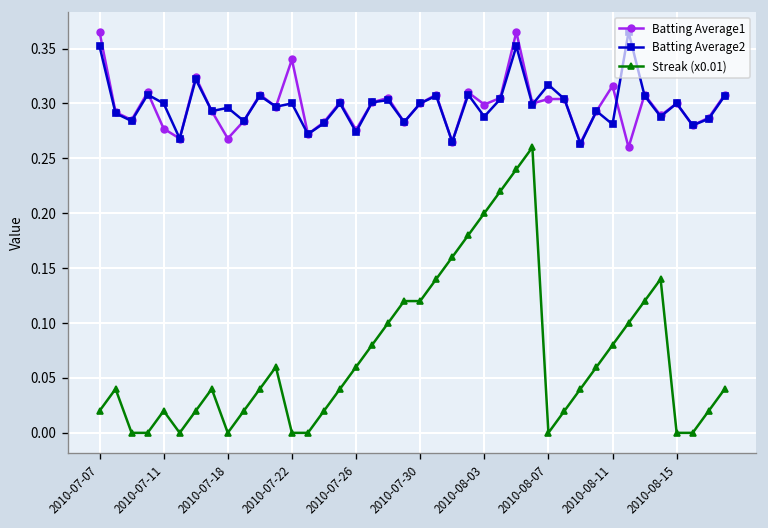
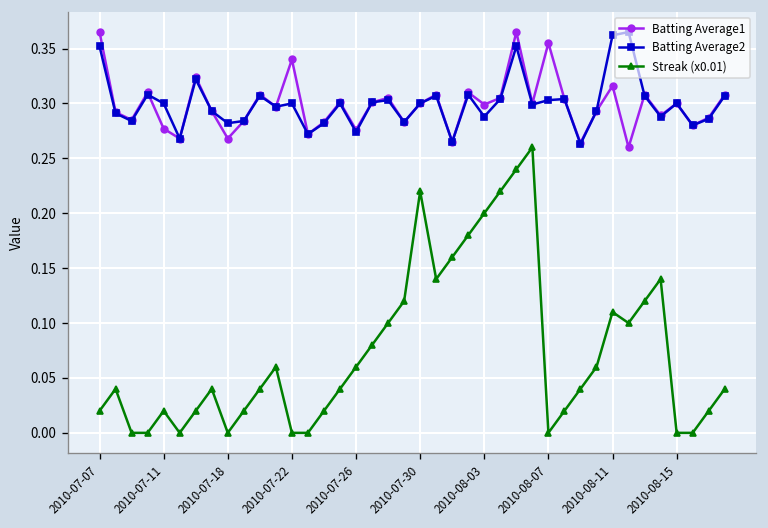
  {
    "Batting Average1": {
      "2010-07-07": 0.37,
      "2010-07-11": 0.28,
      "2010-07-18": 0.27,
      "2010-07-22": 0.34,
      "2010-08-03": 0.30,
-     "2010-08-07": 0.30,
+     "2010-08-07": 0.36,
      "2010-08-11": 0.32
    },
    "Batting Average2": {
      "2010-07-07": 0.35,
      "2010-07-11": 0.30,
-     "2010-07-18": 0.30,
+     "2010-07-18": 0.28,
      "2010-07-22": 0.30,
      "2010-08-03": 0.29,
-     "2010-08-07": 0.32,
-     "2010-08-11": 0.28
+     "2010-08-07": 0.30,
+     "2010-08-11": 0.36
    },
    "Streak (x0.01)": {
      "2010-07-07": 0.02,
      "2010-07-11": 0.02,
      "2010-07-18": 0.00,
      "2010-07-22": 0.00,
      "2010-07-26": 0.06,
-     "2010-07-30": 0.12,
+     "2010-07-30": 0.22,
      "2010-08-03": 0.20,
      "2010-08-07": 0.00,
-     "2010-08-11": 0.08,
+     "2010-08-11": 0.11,
      "2010-08-15": 0.00
    }
  }
